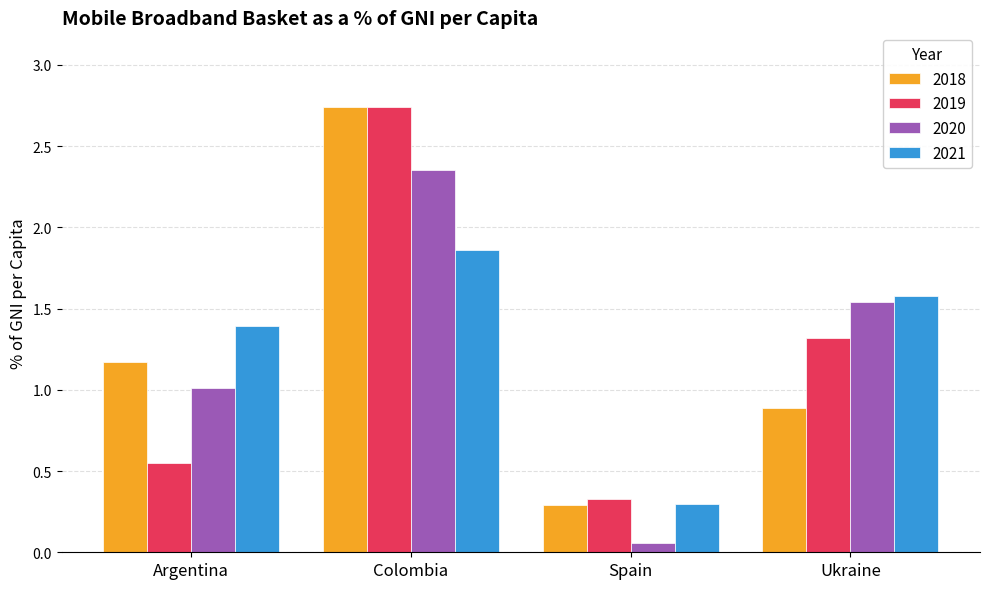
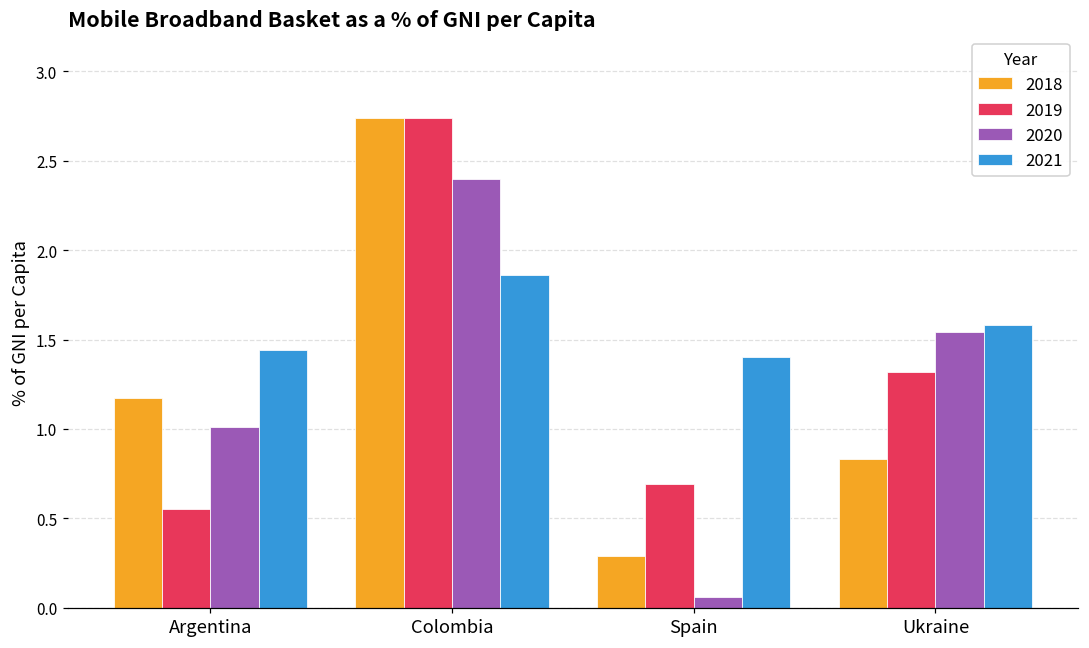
  {
    "2018": {
      "Argentina": 1.17,
      "Colombia": 2.74,
      "Spain": 0.29,
-     "Ukraine": 0.89
+     "Ukraine": 0.83
    },
    "2019": {
      "Argentina": 0.55,
      "Colombia": 2.74,
-     "Spain": 0.33,
+     "Spain": 0.69,
      "Ukraine": 1.32
    },
    "2020": {
      "Argentina": 1.01,
-     "Colombia": 2.35,
+     "Colombia": 2.40,
      "Spain": 0.06,
      "Ukraine": 1.54
    },
    "2021": {
-     "Argentina": 1.39,
+     "Argentina": 1.44,
      "Colombia": 1.86,
-     "Spain": 0.3,
+     "Spain": 1.4,
      "Ukraine": 1.58
    }
  }
